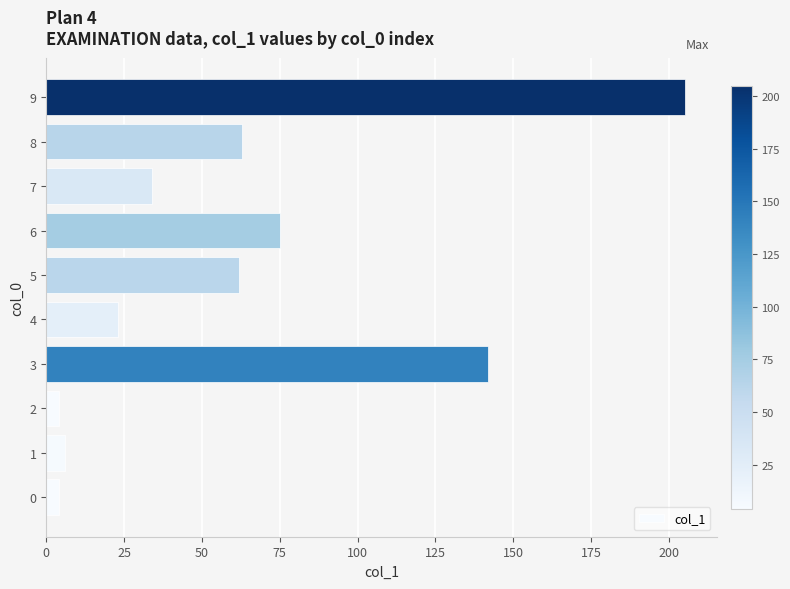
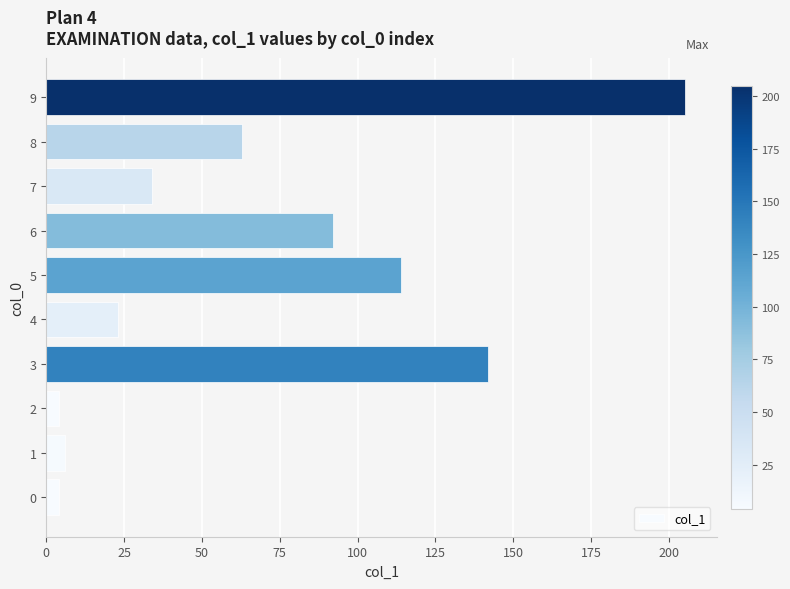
  {
    "9": 205,
    "8": 63,
    "7": 34,
-   "6": 75,
-   "5": 62,
+   "6": 92,
+   "5": 114,
    "4": 23,
    "3": 142,
    "2": 4,
    "1": 6,
    "0": 4
  }
